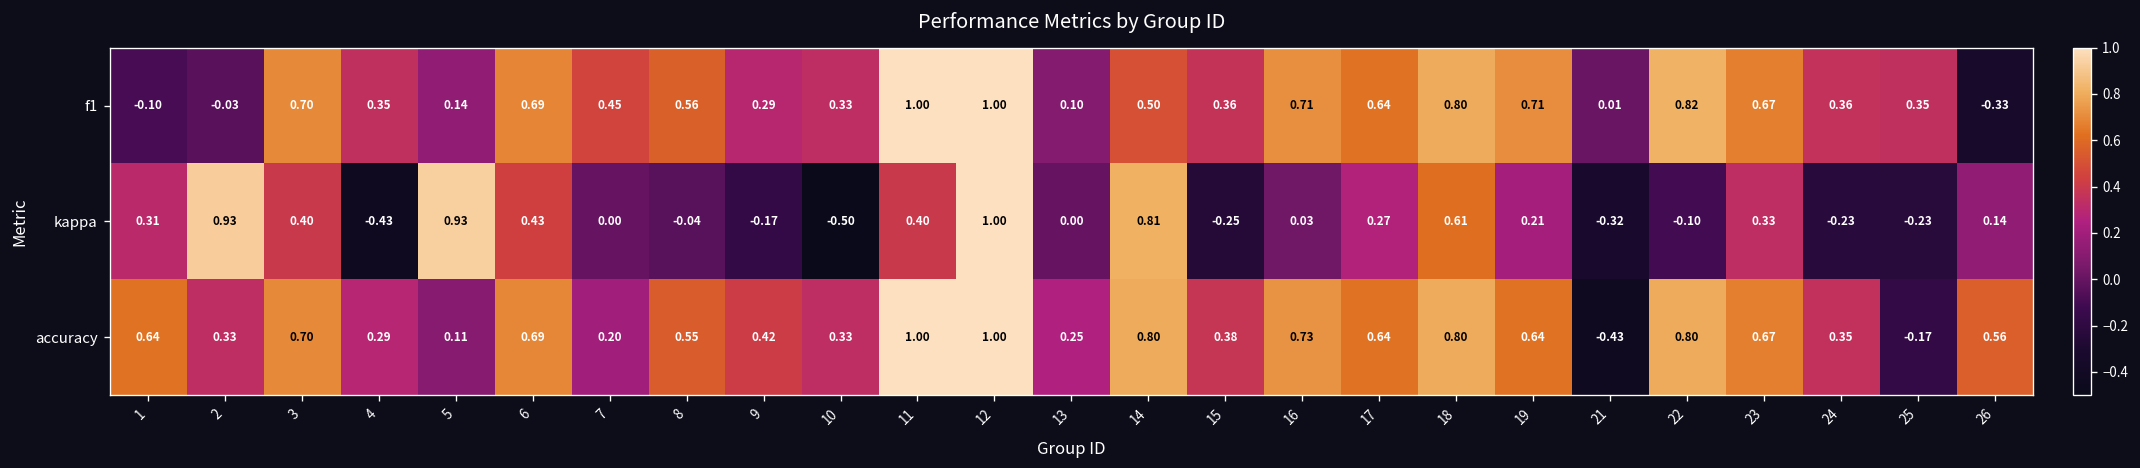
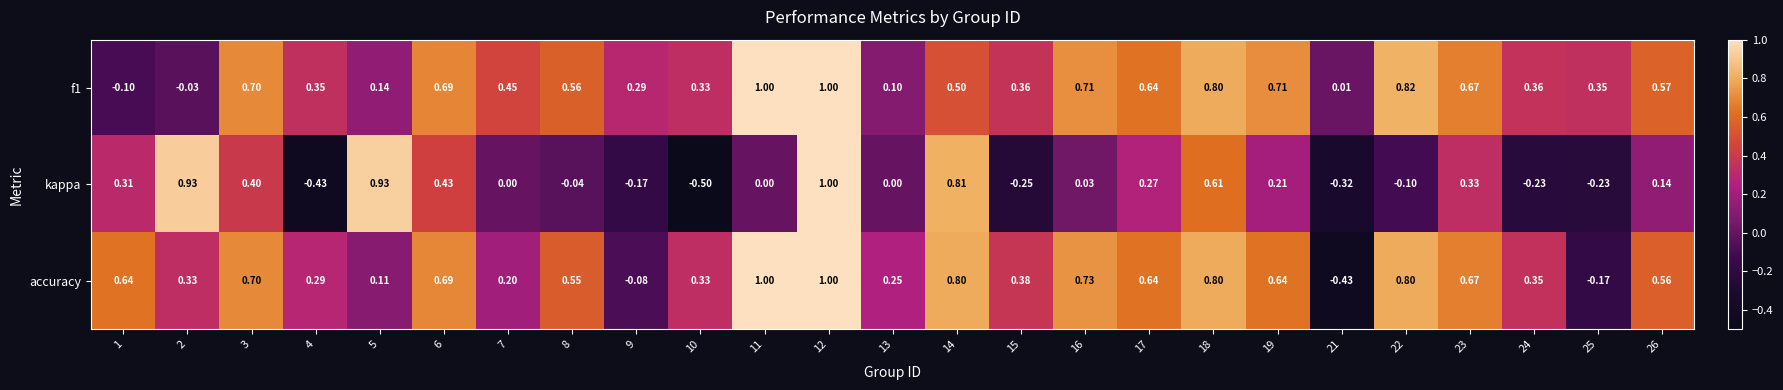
  {
    "f1": {
      "1": -0.10,
      "2": -0.03,
      "3": 0.70,
      "4": 0.35,
      "5": 0.14,
      "6": 0.69,
      "7": 0.45,
      "8": 0.56,
      "9": 0.29,
      "10": 0.33,
      "11": 1.00,
      "12": 1.00,
      "13": 0.10,
      "14": 0.50,
      "15": 0.36,
      "16": 0.71,
      "17": 0.64,
      "18": 0.80,
      "19": 0.71,
      "21": 0.01,
      "22": 0.82,
      "23": 0.67,
      "24": 0.36,
      "25": 0.35,
-     "26": -0.33
+     "26": 0.57
    },
    "kappa": {
      "1": 0.31,
      "2": 0.93,
      "3": 0.40,
      "4": -0.43,
      "5": 0.93,
      "6": 0.43,
      "7": 0.00,
      "8": -0.04,
      "9": -0.17,
      "10": -0.50,
-     "11": 0.40,
+     "11": 0.00,
      "12": 1.00,
      "13": 0.00,
      "14": 0.81,
      "15": -0.25,
      "16": 0.03,
      "17": 0.27,
      "18": 0.61,
      "19": 0.21,
      "21": -0.32,
      "22": -0.10,
      "23": 0.33,
      "24": -0.23,
      "25": -0.23,
      "26": 0.14
    },
    "accuracy": {
      "1": 0.64,
      "2": 0.33,
      "3": 0.70,
      "4": 0.29,
      "5": 0.11,
      "6": 0.69,
      "7": 0.20,
      "8": 0.55,
-     "9": 0.42,
+     "9": -0.08,
      "10": 0.33,
      "11": 1.00,
      "12": 1.00,
      "13": 0.25,
      "14": 0.80,
      "15": 0.38,
      "16": 0.73,
      "17": 0.64,
      "18": 0.80,
      "19": 0.64,
      "21": -0.43,
      "22": 0.80,
      "23": 0.67,
      "24": 0.35,
      "25": -0.17,
      "26": 0.56
    }
  }
